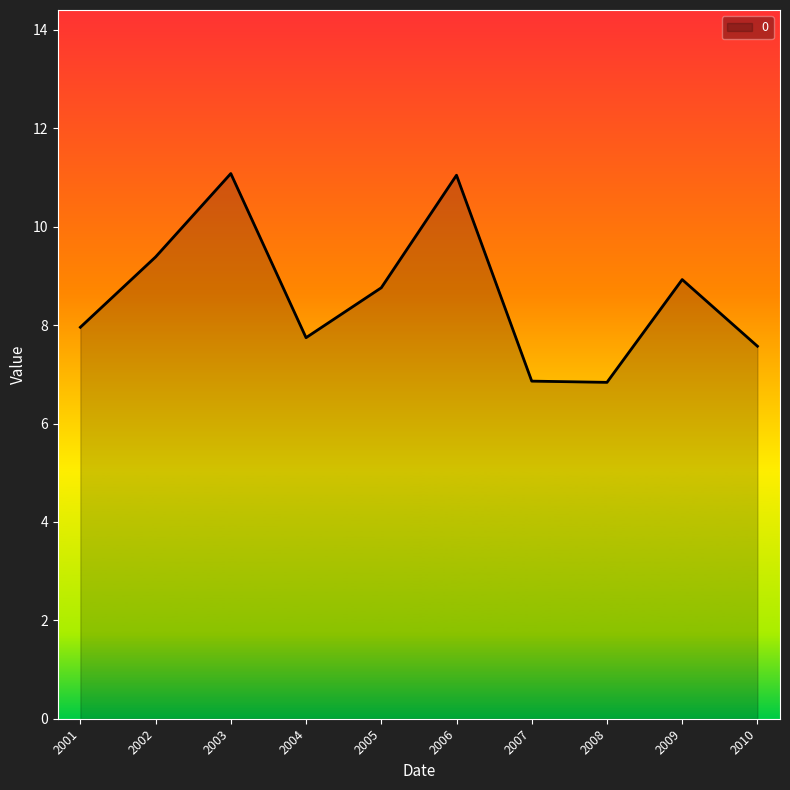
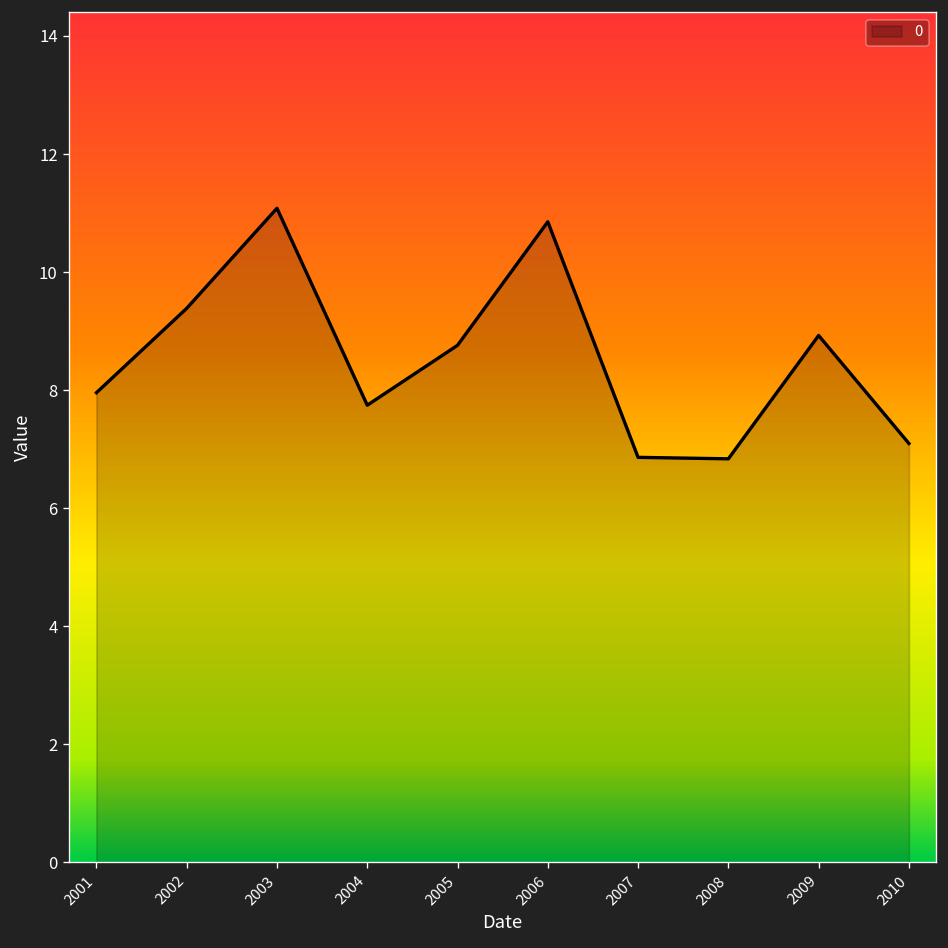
  {
    "2001": 8.0,
    "2002": 9.4,
    "2003": 11.1,
    "2004": 7.7,
    "2005": 8.8,
-   "2006": 11.0,
+   "2006": 10.9,
    "2007": 6.9,
    "2008": 6.8,
    "2009": 8.9,
-   "2010": 7.6
+   "2010": 7.1
  }
